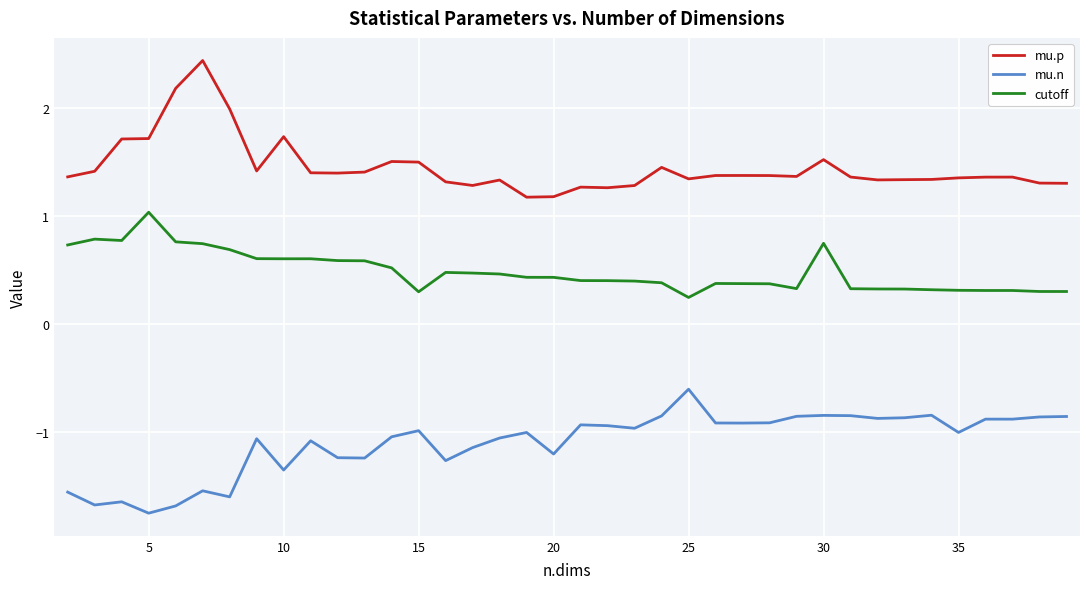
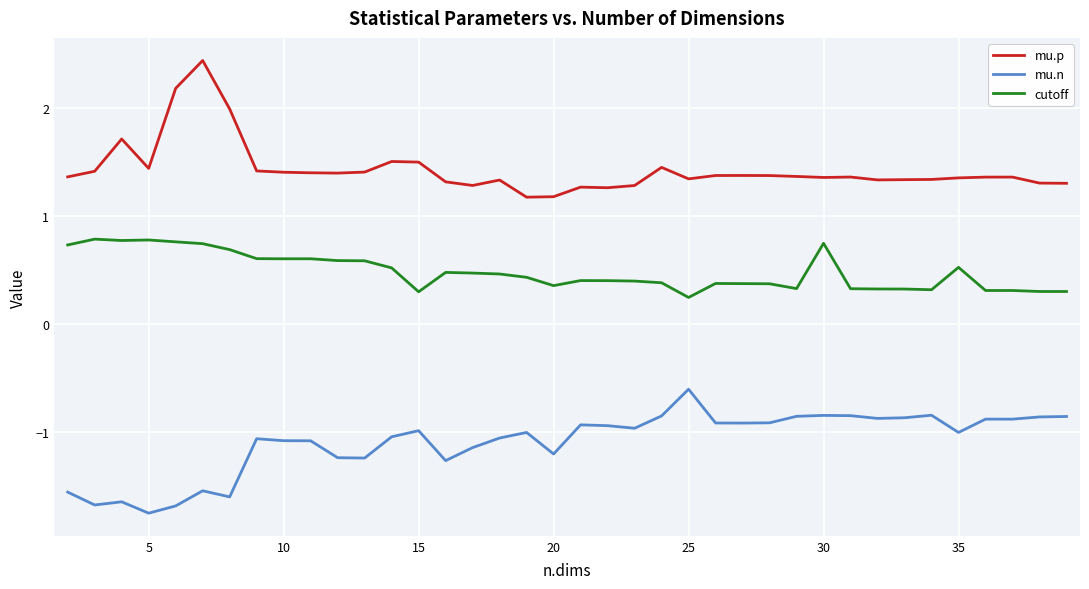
  {
    "mu.p": {
-     "5": 1.71,
-     "10": 1.73,
+     "5": 1.44,
+     "10": 1.40,
      "15": 1.50,
      "20": 1.18,
      "25": 1.34,
-     "30": 1.52,
+     "30": 1.35,
      "35": 1.35
    },
    "mu.n": {
      "5": -1.75,
-     "10": -1.35,
+     "10": -1.08,
      "15": -0.99,
      "20": -1.20,
      "25": -0.60,
      "30": -0.85,
      "35": -1.00
    },
    "cutoff": {
-     "5": 1.03,
+     "5": 0.78,
      "10": 0.60,
      "15": 0.30,
-     "20": 0.43,
+     "20": 0.35,
      "25": 0.24,
      "30": 0.75,
-     "35": 0.31
+     "35": 0.52
    }
  }
